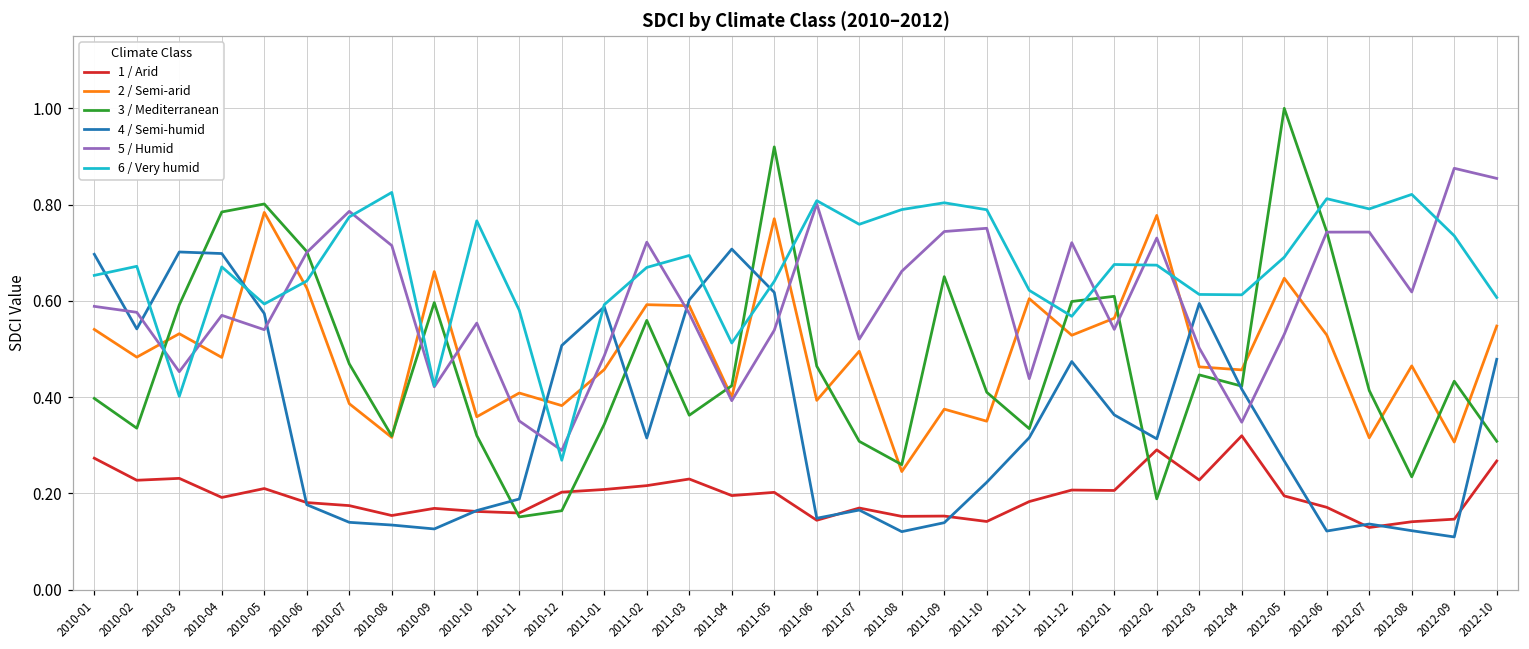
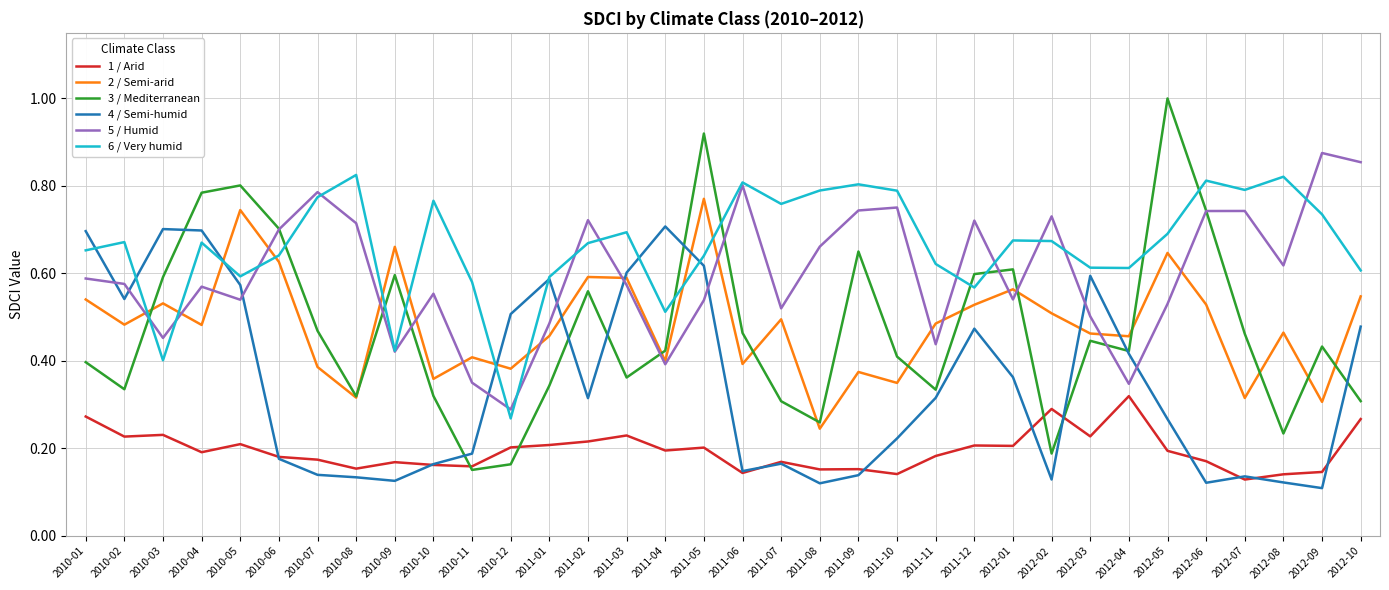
  {
    "1 / Arid": {
      "2010-01": 0.27,
      "2010-02": 0.23,
      "2010-03": 0.23,
      "2010-04": 0.19,
      "2010-05": 0.21,
      "2010-07": 0.17,
      "2010-08": 0.15,
      "2010-09": 0.17,
      "2010-11": 0.16,
      "2010-12": 0.20,
      "2011-01": 0.21,
      "2011-02": 0.22,
      "2011-03": 0.23,
      "2011-04": 0.20,
      "2011-05": 0.20,
      "2011-08": 0.15,
      "2011-09": 0.15,
      "2011-10": 0.14,
      "2011-11": 0.18,
      "2011-12": 0.21,
      "2012-01": 0.21,
      "2012-02": 0.29,
      "2012-03": 0.23,
      "2012-04": 0.32,
      "2012-05": 0.19,
      "2012-06": 0.17,
      "2012-07": 0.13,
      "2012-08": 0.14,
      "2012-09": 0.15,
      "2012-10": 0.27
    },
    "2 / Semi-arid": {
      "2010-01": 0.54,
      "2010-02": 0.48,
      "2010-03": 0.53,
      "2010-04": 0.48,
-     "2010-05": 0.78,
+     "2010-05": 0.74,
      "2010-06": 0.63,
      "2010-07": 0.39,
      "2010-09": 0.66,
      "2010-10": 0.36,
      "2010-11": 0.41,
      "2010-12": 0.38,
      "2011-01": 0.46,
      "2011-02": 0.59,
      "2011-03": 0.59,
      "2011-04": 0.40,
      "2011-05": 0.77,
      "2011-06": 0.39,
      "2011-07": 0.50,
      "2011-08": 0.25,
      "2011-09": 0.37,
      "2011-10": 0.35,
-     "2011-11": 0.60,
+     "2011-11": 0.49,
      "2011-12": 0.53,
      "2012-01": 0.56,
-     "2012-02": 0.78,
+     "2012-02": 0.51,
      "2012-03": 0.46,
      "2012-04": 0.46,
      "2012-05": 0.65,
      "2012-06": 0.53,
      "2012-07": 0.32,
      "2012-08": 0.46,
      "2012-09": 0.31,
      "2012-10": 0.55
    },
    "3 / Mediterranean": {
      "2010-01": 0.40,
      "2010-02": 0.34,
      "2010-03": 0.59,
      "2010-04": 0.78,
      "2010-05": 0.80,
      "2010-07": 0.47,
      "2010-09": 0.60,
      "2010-10": 0.32,
      "2010-11": 0.15,
      "2010-12": 0.16,
      "2011-01": 0.34,
      "2011-02": 0.56,
      "2011-03": 0.36,
      "2011-04": 0.42,
      "2011-05": 0.92,
      "2011-06": 0.46,
      "2011-07": 0.31,
      "2011-08": 0.26,
      "2011-09": 0.65,
      "2011-10": 0.41,
      "2011-11": 0.33,
      "2011-12": 0.60,
      "2012-01": 0.61,
      "2012-02": 0.19,
      "2012-03": 0.45,
      "2012-04": 0.42,
      "2012-05": 1.00,
-     "2012-07": 0.41,
+     "2012-07": 0.46,
      "2012-08": 0.23,
      "2012-09": 0.43,
      "2012-10": 0.31
    },
    "4 / Semi-humid": {
      "2010-01": 0.70,
      "2010-02": 0.54,
      "2010-03": 0.70,
      "2010-04": 0.70,
      "2010-05": 0.57,
      "2010-07": 0.14,
      "2010-08": 0.13,
      "2010-09": 0.13,
      "2010-11": 0.19,
      "2010-12": 0.51,
      "2011-02": 0.32,
      "2011-03": 0.60,
      "2011-04": 0.71,
      "2011-05": 0.62,
      "2011-08": 0.12,
      "2011-09": 0.14,
      "2011-10": 0.22,
      "2011-11": 0.32,
      "2011-12": 0.47,
      "2012-01": 0.36,
-     "2012-02": 0.31,
+     "2012-02": 0.13,
      "2012-03": 0.59,
      "2012-04": 0.42,
      "2012-05": 0.27,
      "2012-06": 0.12,
      "2012-07": 0.14,
      "2012-08": 0.12,
      "2012-09": 0.11,
      "2012-10": 0.48
    },
    "5 / Humid": {
      "2010-01": 0.59,
      "2010-02": 0.58,
      "2010-03": 0.45,
      "2010-04": 0.57,
      "2010-05": 0.54,
      "2010-07": 0.79,
      "2010-08": 0.71,
      "2010-10": 0.55,
      "2010-11": 0.35,
      "2010-12": 0.29,
      "2011-01": 0.49,
      "2011-02": 0.72,
      "2011-03": 0.57,
      "2011-04": 0.39,
      "2011-05": 0.54,
      "2011-06": 0.80,
      "2011-07": 0.52,
      "2011-08": 0.66,
      "2011-09": 0.74,
      "2011-10": 0.75,
      "2011-11": 0.44,
      "2011-12": 0.72,
      "2012-01": 0.54,
      "2012-02": 0.73,
      "2012-03": 0.50,
      "2012-04": 0.35,
      "2012-05": 0.53,
      "2012-07": 0.74,
      "2012-08": 0.62,
      "2012-09": 0.88,
      "2012-10": 0.85
    },
    "6 / Very humid": {
      "2010-01": 0.65,
      "2010-02": 0.67,
      "2010-03": 0.40,
      "2010-04": 0.67,
      "2010-05": 0.59,
      "2010-06": 0.64,
      "2010-07": 0.77,
      "2010-08": 0.83,
      "2010-10": 0.77,
      "2010-11": 0.58,
      "2010-12": 0.27,
      "2011-02": 0.67,
      "2011-03": 0.69,
      "2011-04": 0.51,
      "2011-05": 0.64,
      "2011-06": 0.81,
      "2011-07": 0.76,
      "2011-08": 0.79,
      "2011-09": 0.80,
      "2011-10": 0.79,
      "2011-11": 0.62,
      "2011-12": 0.57,
      "2012-01": 0.68,
      "2012-02": 0.67,
      "2012-03": 0.61,
      "2012-04": 0.61,
      "2012-05": 0.69,
      "2012-06": 0.81,
      "2012-07": 0.79,
      "2012-08": 0.82,
      "2012-09": 0.74,
      "2012-10": 0.61
    }
  }
